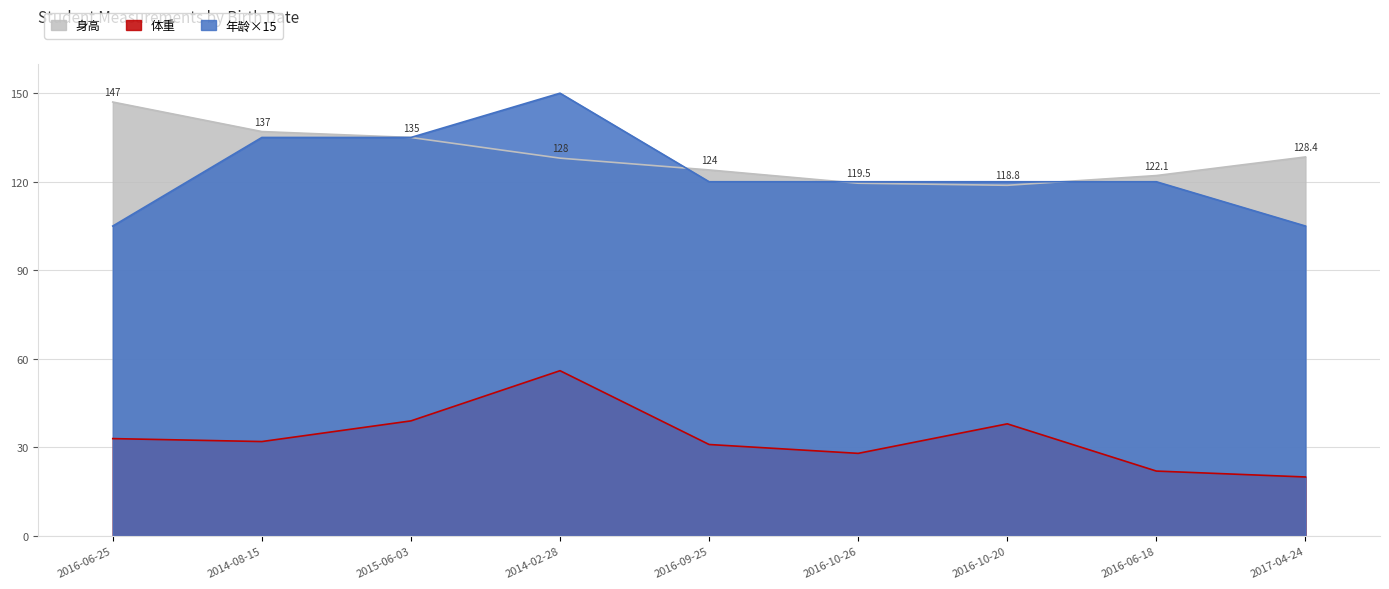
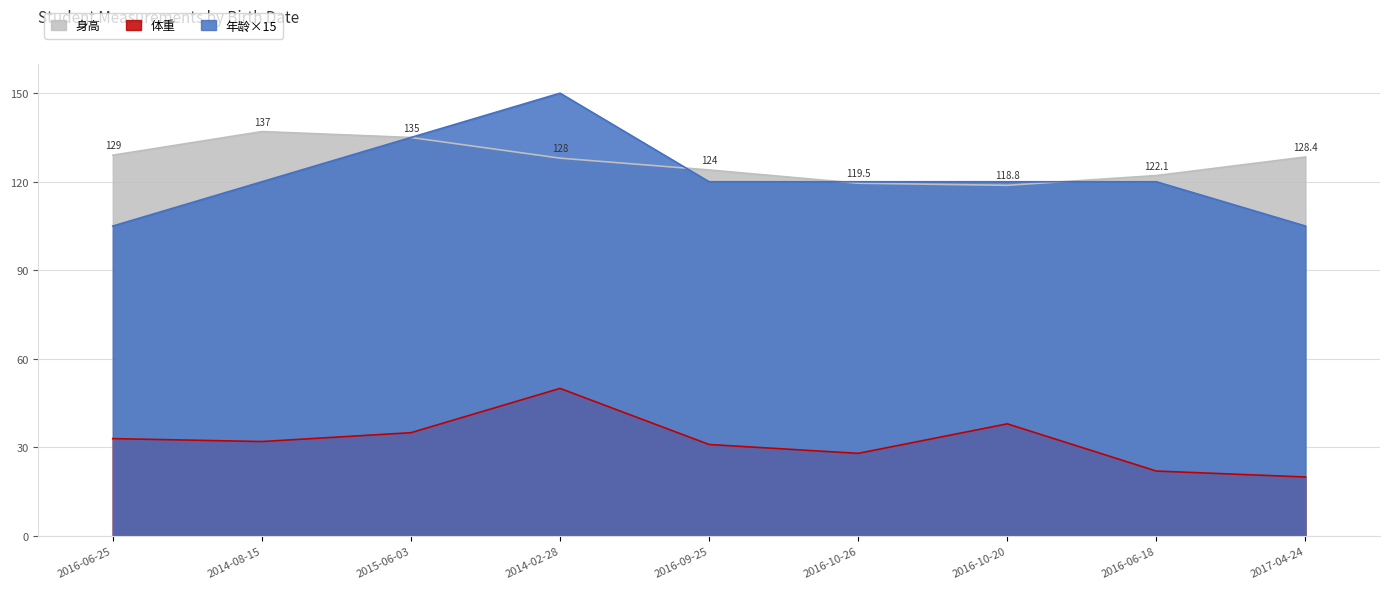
  {
    "身高": {
-     "2016-06-25": 147,
+     "2016-06-25": 129,
      "2014-08-15": 137,
      "2014-02-28": 128,
      "2016-09-25": 124,
      "2016-06-18": 122.1,
      "2017-04-24": 128.4
    },
    "体重": {
      "2016-06-25": 33,
      "2014-08-15": 32,
-     "2015-06-03": 39,
-     "2014-02-28": 56,
+     "2015-06-03": 35,
+     "2014-02-28": 50,
      "2016-09-25": 31,
      "2016-10-26": 28,
      "2016-10-20": 38,
      "2016-06-18": 22,
      "2017-04-24": 20
    },
    "年龄×15": {
      "2016-06-25": 105,
-     "2014-08-15": 135,
+     "2014-08-15": 120,
      "2014-02-28": 150,
      "2016-09-25": 120,
      "2016-06-18": 120,
      "2017-04-24": 105
    }
  }
